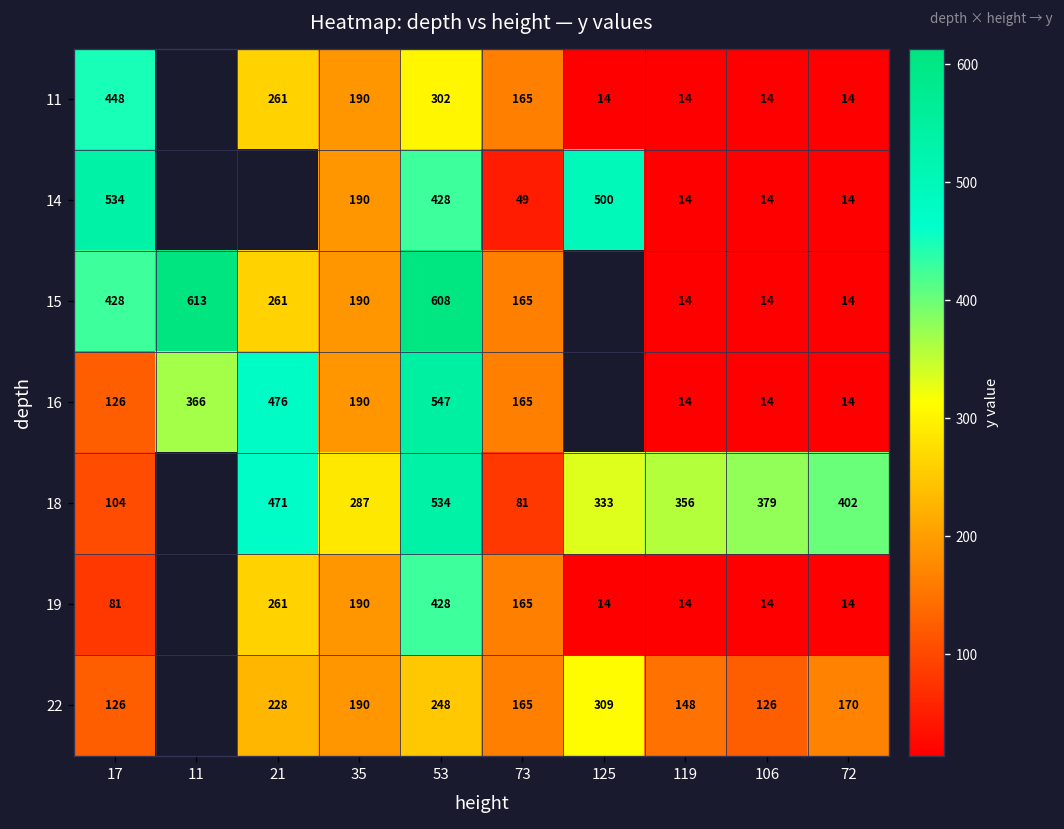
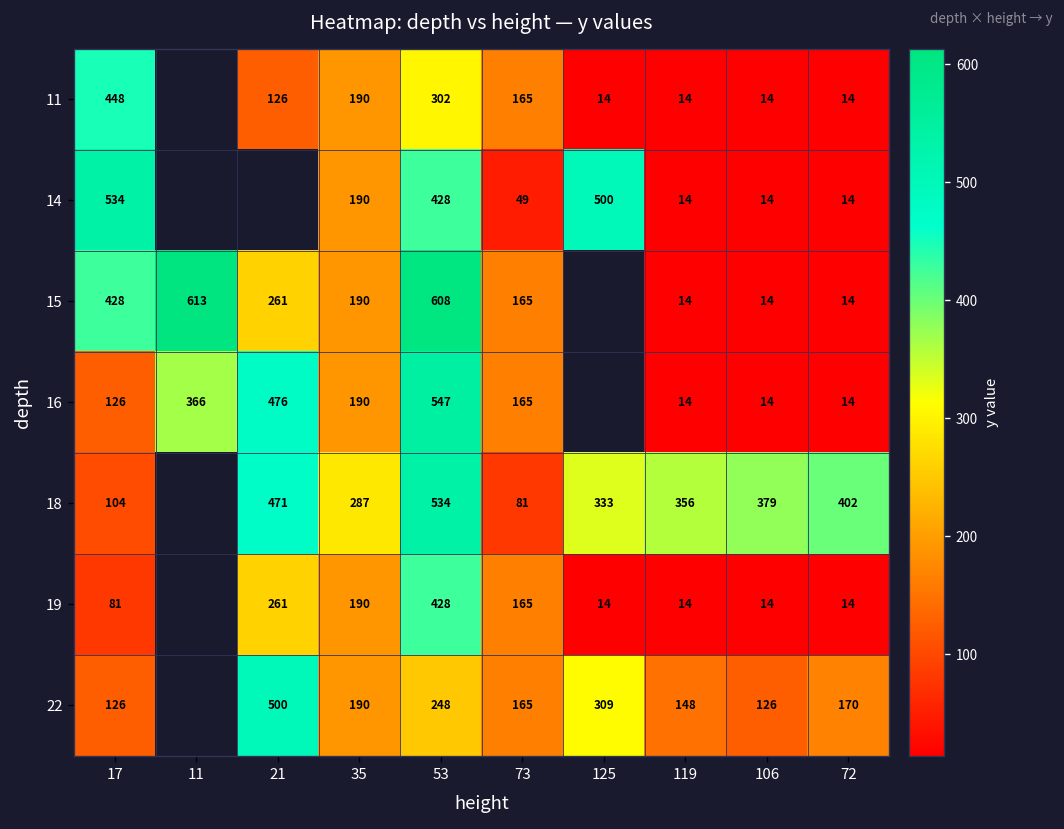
  {
    "11": {
      "17": 448,
-     "21": 261,
+     "21": 126,
      "35": 190,
      "53": 302,
      "73": 165,
      "125": 14,
      "119": 14,
      "106": 14,
      "72": 14
    },
    "14": {
      "17": 534,
      "35": 190,
      "53": 428,
      "73": 49,
      "125": 500,
      "119": 14,
      "106": 14,
      "72": 14
    },
    "15": {
      "17": 428,
      "11": 613,
      "21": 261,
      "35": 190,
      "53": 608,
      "73": 165,
      "119": 14,
      "106": 14,
      "72": 14
    },
    "16": {
      "17": 126,
      "11": 366,
      "21": 476,
      "35": 190,
      "53": 547,
      "73": 165,
      "119": 14,
      "106": 14,
      "72": 14
    },
    "18": {
      "17": 104,
      "21": 471,
      "35": 287,
      "53": 534,
      "73": 81,
      "125": 333,
      "119": 356,
      "106": 379,
      "72": 402
    },
    "19": {
      "17": 81,
      "21": 261,
      "35": 190,
      "53": 428,
      "73": 165,
      "125": 14,
      "119": 14,
      "106": 14,
      "72": 14
    },
    "22": {
      "17": 126,
-     "21": 228,
+     "21": 500,
      "35": 190,
      "53": 248,
      "73": 165,
      "125": 309,
      "119": 148,
      "106": 126,
      "72": 170
    }
  }
